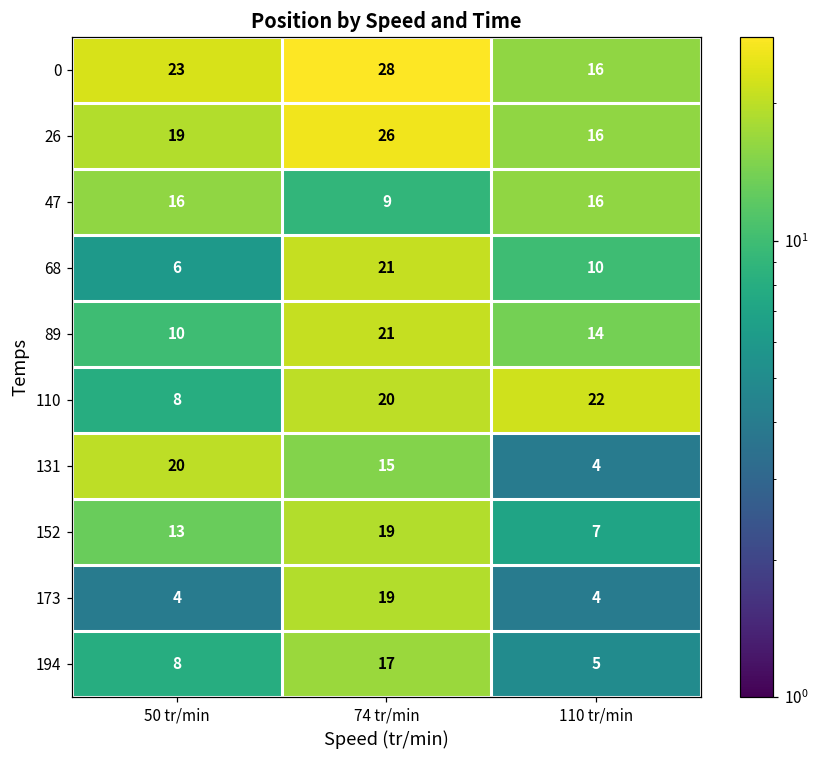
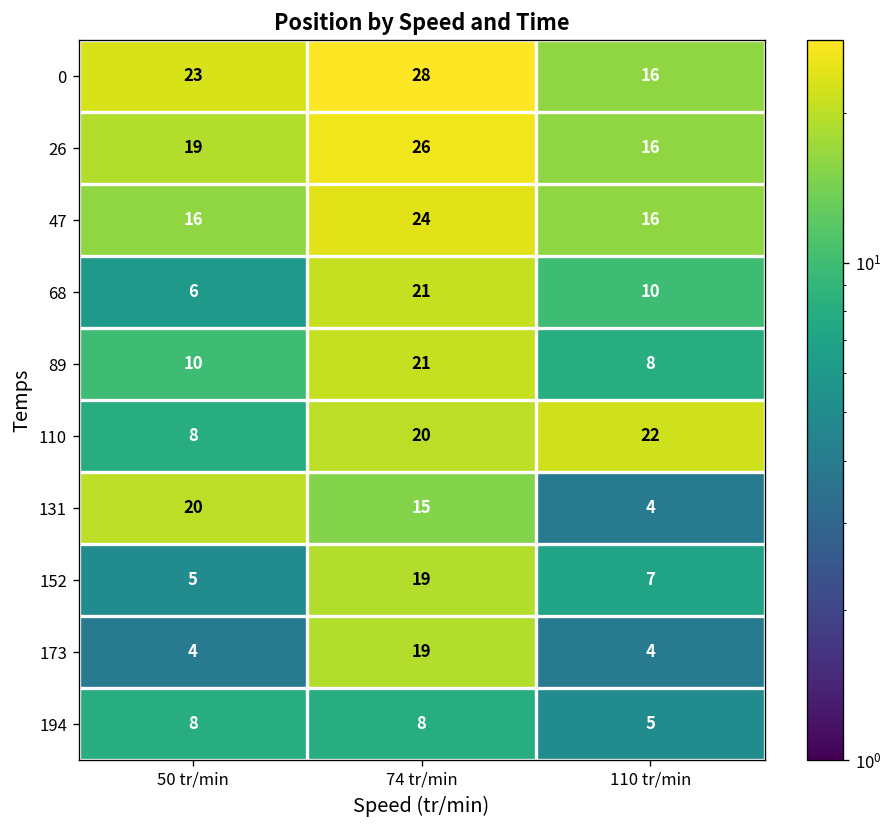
  {
    "0": {
      "50 tr/min": 23,
      "74 tr/min": 28,
      "110 tr/min": 16
    },
    "26": {
      "50 tr/min": 19,
      "74 tr/min": 26,
      "110 tr/min": 16
    },
    "47": {
      "50 tr/min": 16,
-     "74 tr/min": 9,
+     "74 tr/min": 24,
      "110 tr/min": 16
    },
    "68": {
      "50 tr/min": 6,
      "74 tr/min": 21,
      "110 tr/min": 10
    },
    "89": {
      "50 tr/min": 10,
      "74 tr/min": 21,
-     "110 tr/min": 14
+     "110 tr/min": 8
    },
    "110": {
      "50 tr/min": 8,
      "74 tr/min": 20,
      "110 tr/min": 22
    },
    "131": {
      "50 tr/min": 20,
      "74 tr/min": 15,
      "110 tr/min": 4
    },
    "152": {
-     "50 tr/min": 13,
+     "50 tr/min": 5,
      "74 tr/min": 19,
      "110 tr/min": 7
    },
    "173": {
      "50 tr/min": 4,
      "74 tr/min": 19,
      "110 tr/min": 4
    },
    "194": {
      "50 tr/min": 8,
-     "74 tr/min": 17,
+     "74 tr/min": 8,
      "110 tr/min": 5
    }
  }
